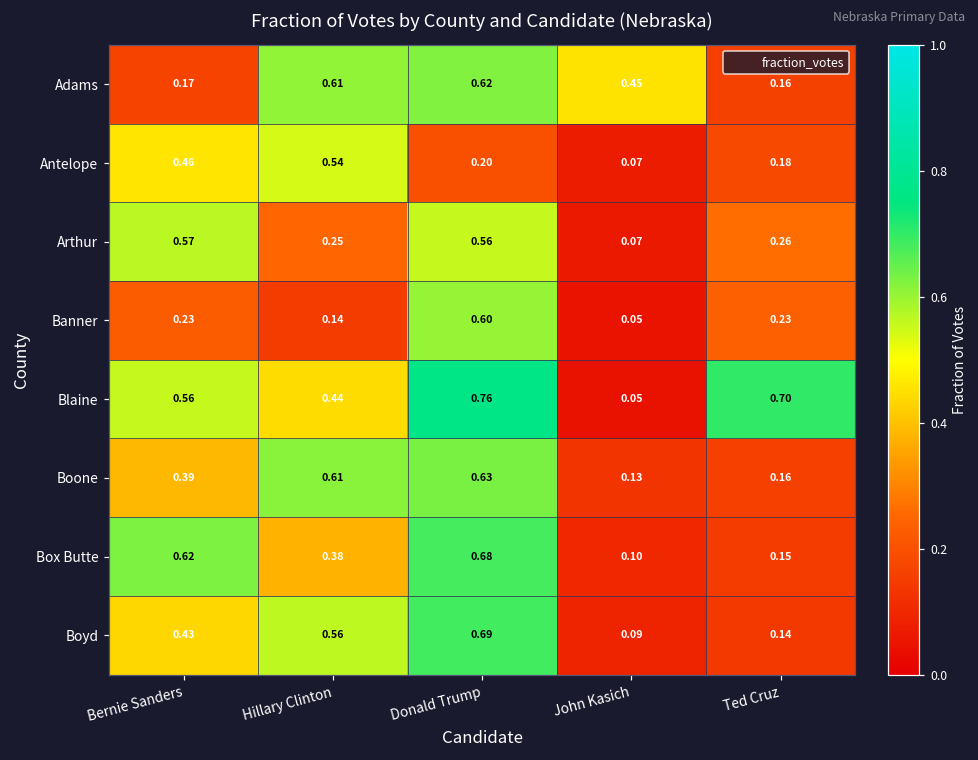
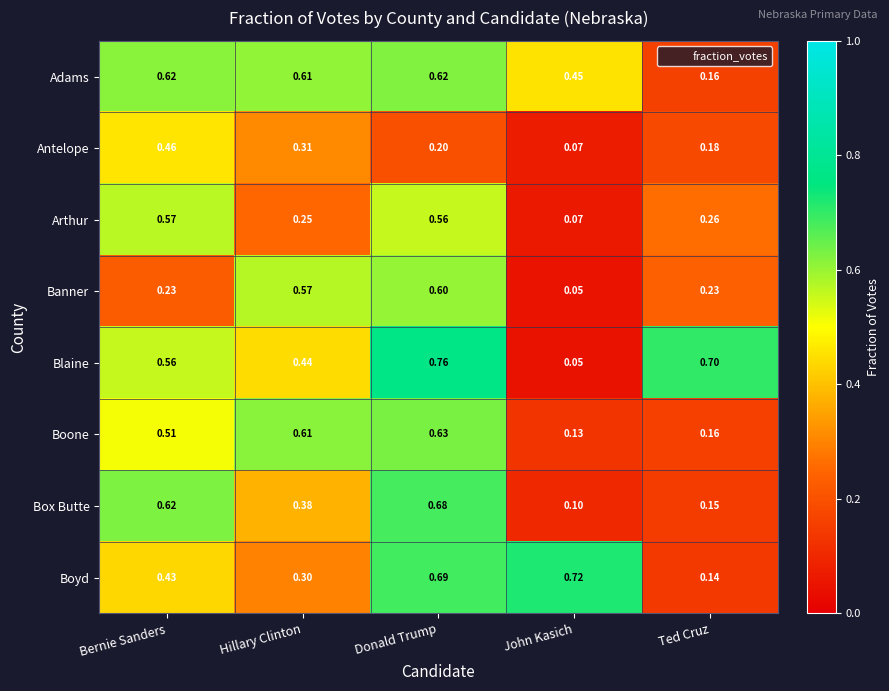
  {
    "Adams": {
-     "Bernie Sanders": 0.17,
+     "Bernie Sanders": 0.62,
      "Hillary Clinton": 0.61,
      "Donald Trump": 0.62,
      "John Kasich": 0.45,
      "Ted Cruz": 0.16
    },
    "Antelope": {
      "Bernie Sanders": 0.46,
-     "Hillary Clinton": 0.54,
+     "Hillary Clinton": 0.31,
      "Donald Trump": 0.20,
      "John Kasich": 0.07,
      "Ted Cruz": 0.18
    },
    "Arthur": {
      "Bernie Sanders": 0.57,
      "Hillary Clinton": 0.25,
      "Donald Trump": 0.56,
      "John Kasich": 0.07,
      "Ted Cruz": 0.26
    },
    "Banner": {
      "Bernie Sanders": 0.23,
-     "Hillary Clinton": 0.14,
+     "Hillary Clinton": 0.57,
      "Donald Trump": 0.60,
      "John Kasich": 0.05,
      "Ted Cruz": 0.23
    },
    "Blaine": {
      "Bernie Sanders": 0.56,
      "Hillary Clinton": 0.44,
      "Donald Trump": 0.76,
      "John Kasich": 0.05,
      "Ted Cruz": 0.70
    },
    "Boone": {
-     "Bernie Sanders": 0.39,
+     "Bernie Sanders": 0.51,
      "Hillary Clinton": 0.61,
      "Donald Trump": 0.63,
      "John Kasich": 0.13,
      "Ted Cruz": 0.16
    },
    "Box Butte": {
      "Bernie Sanders": 0.62,
      "Hillary Clinton": 0.38,
      "Donald Trump": 0.68,
      "John Kasich": 0.10,
      "Ted Cruz": 0.15
    },
    "Boyd": {
      "Bernie Sanders": 0.43,
-     "Hillary Clinton": 0.56,
+     "Hillary Clinton": 0.30,
      "Donald Trump": 0.69,
-     "John Kasich": 0.09,
+     "John Kasich": 0.72,
      "Ted Cruz": 0.14
    }
  }
